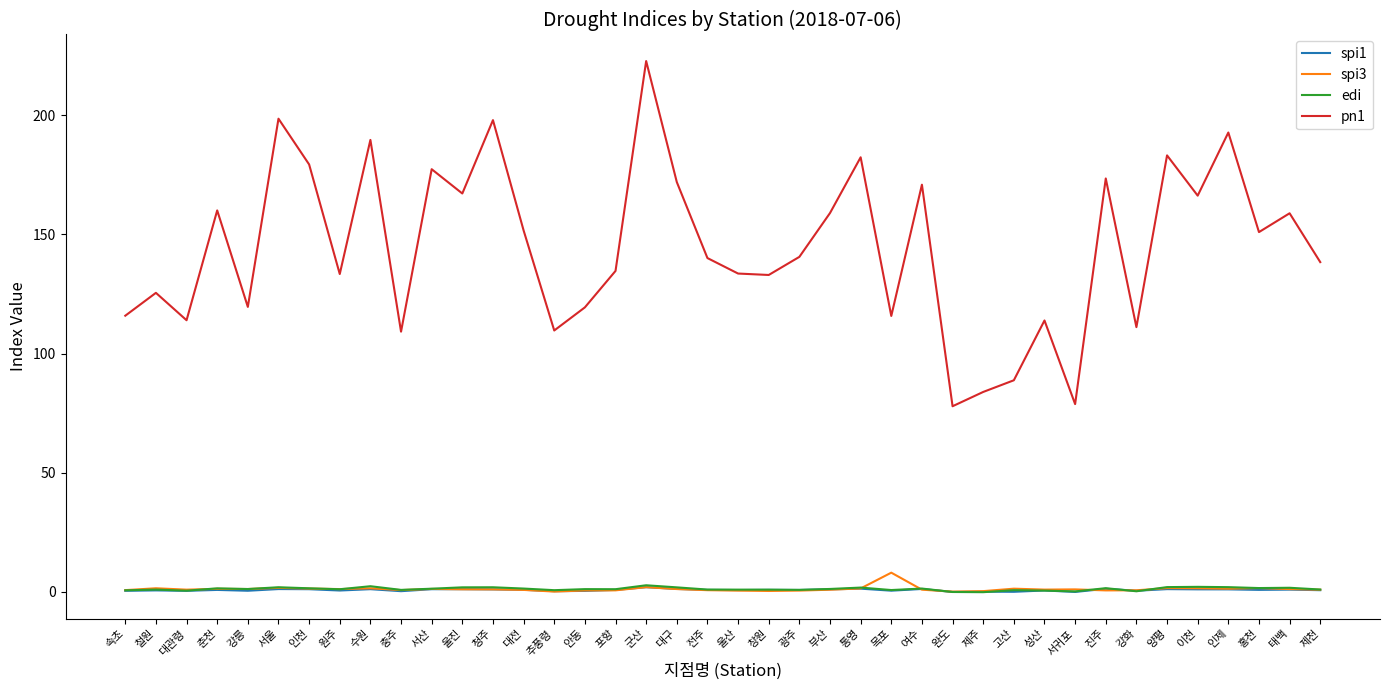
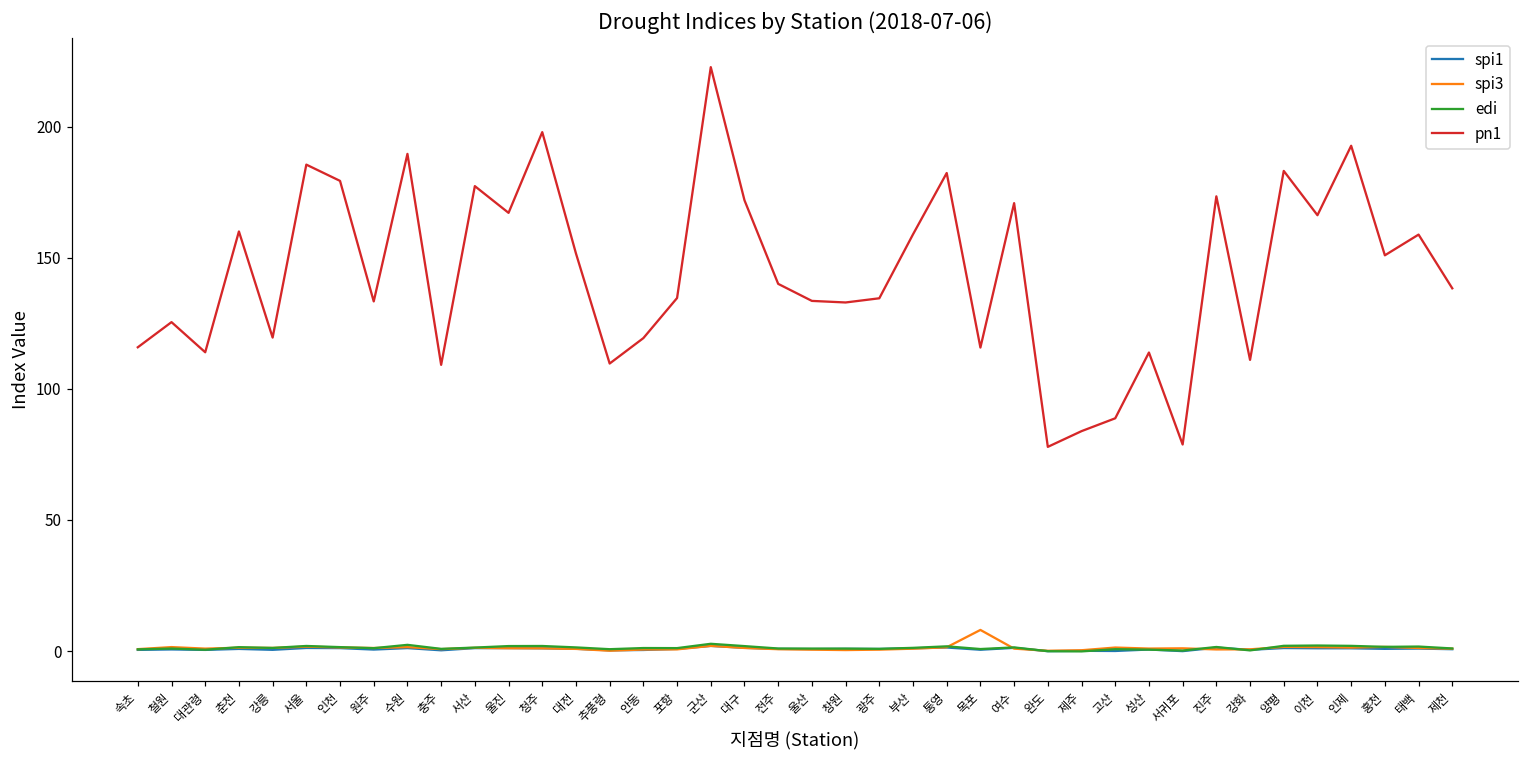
  {
    "spi3": {
      "목포": 8
    },
    "pn1": {
      "속초": 116,
      "철원": 126,
      "대관령": 114,
      "춘천": 160,
      "강릉": 120,
-     "서울": 199,
+     "서울": 186,
      "인천": 179,
      "원주": 133,
      "수원": 190,
      "충주": 109,
      "서산": 177,
      "울진": 167,
      "청주": 198,
      "대전": 152,
      "추풍령": 110,
      "안동": 119,
      "포항": 135,
      "군산": 223,
      "대구": 172,
      "전주": 140,
      "울산": 134,
      "창원": 133,
-     "광주": 141,
+     "광주": 135,
      "부산": 159,
      "통영": 182,
      "목포": 116,
      "여수": 171,
      "완도": 78,
      "제주": 84,
      "고산": 89,
      "성산": 114,
      "서귀포": 79,
      "진주": 174,
      "강화": 111,
      "양평": 183,
      "이천": 166,
      "인제": 193,
      "홍천": 151,
      "태백": 159,
      "제천": 138
    }
  }
